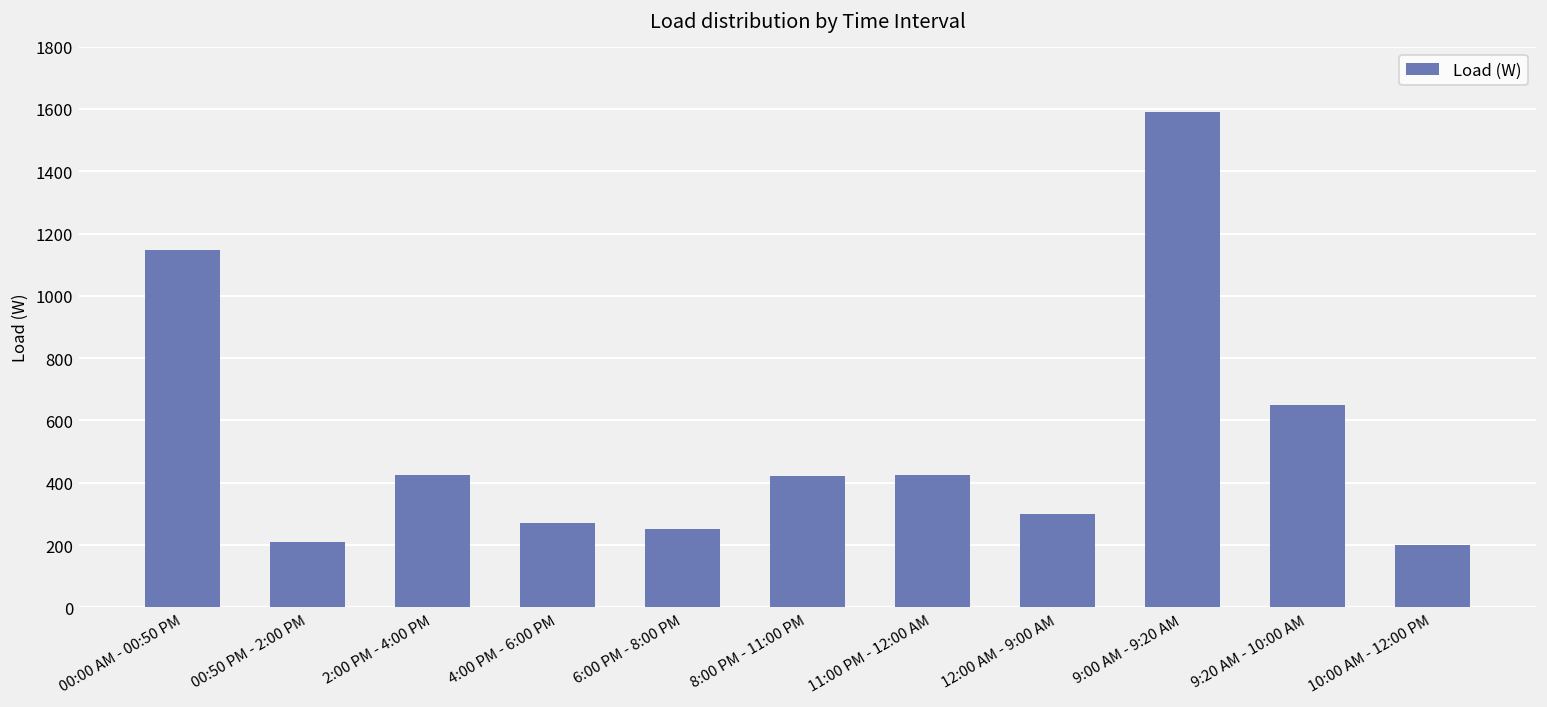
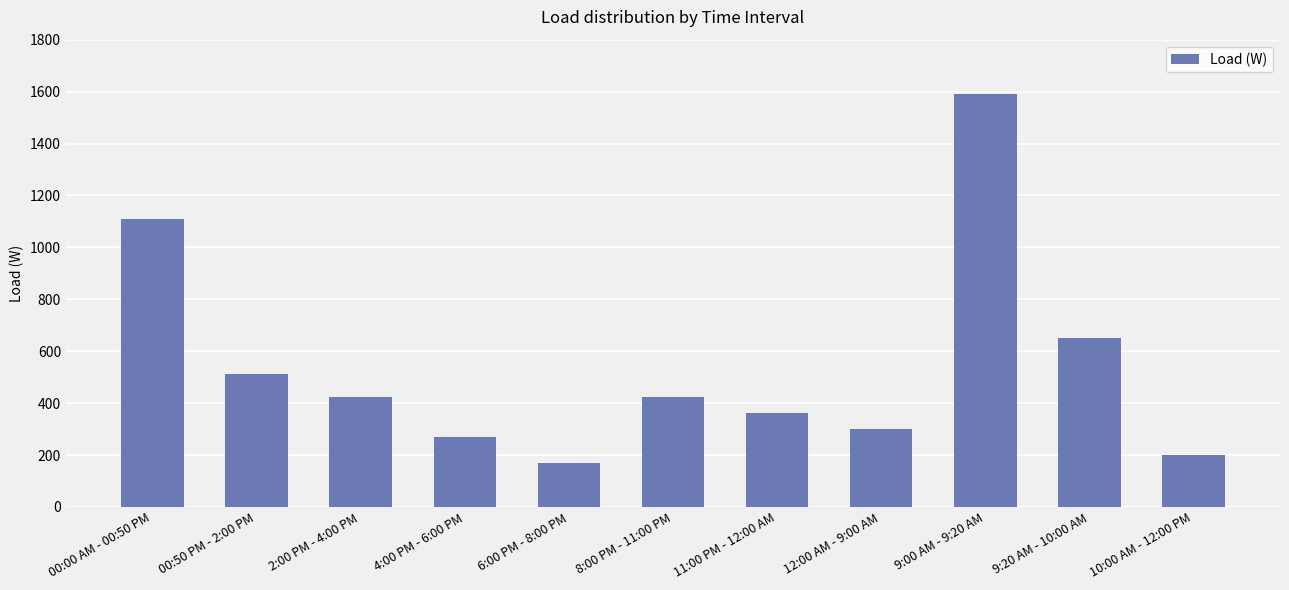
  {
-   "00:00 AM - 00:50 PM": 1150,
-   "00:50 PM - 2:00 PM": 210,
+   "00:00 AM - 00:50 PM": 1110,
+   "00:50 PM - 2:00 PM": 510,
    "2:00 PM - 4:00 PM": 430,
    "4:00 PM - 6:00 PM": 270,
-   "6:00 PM - 8:00 PM": 250,
+   "6:00 PM - 8:00 PM": 170,
    "8:00 PM - 11:00 PM": 420,
-   "11:00 PM - 12:00 AM": 430,
+   "11:00 PM - 12:00 AM": 360,
    "12:00 AM - 9:00 AM": 300,
    "9:00 AM - 9:20 AM": 1590,
    "9:20 AM - 10:00 AM": 650,
    "10:00 AM - 12:00 PM": 200
  }
